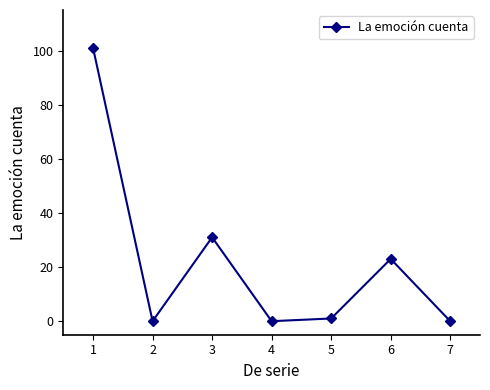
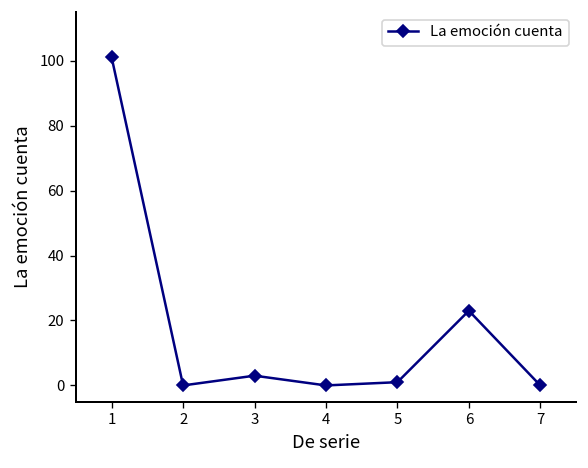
  {
    "1": 101,
    "2": 0,
-   "3": 31,
+   "3": 3,
    "4": 0,
    "5": 1,
    "6": 23,
    "7": 0
  }
